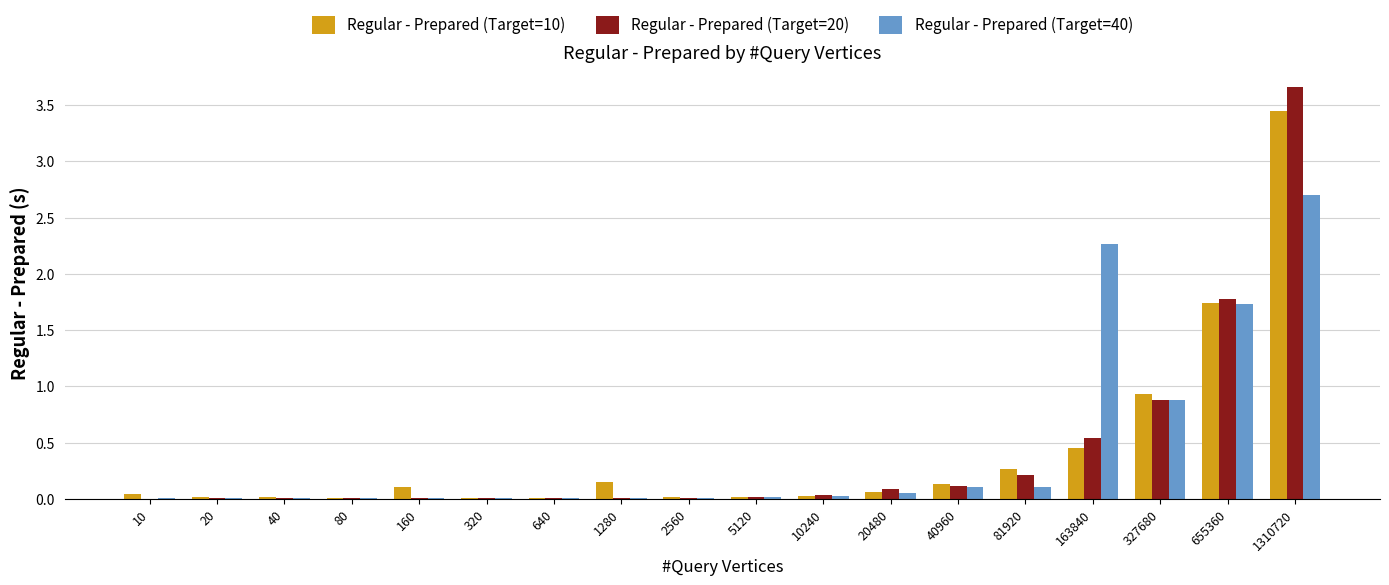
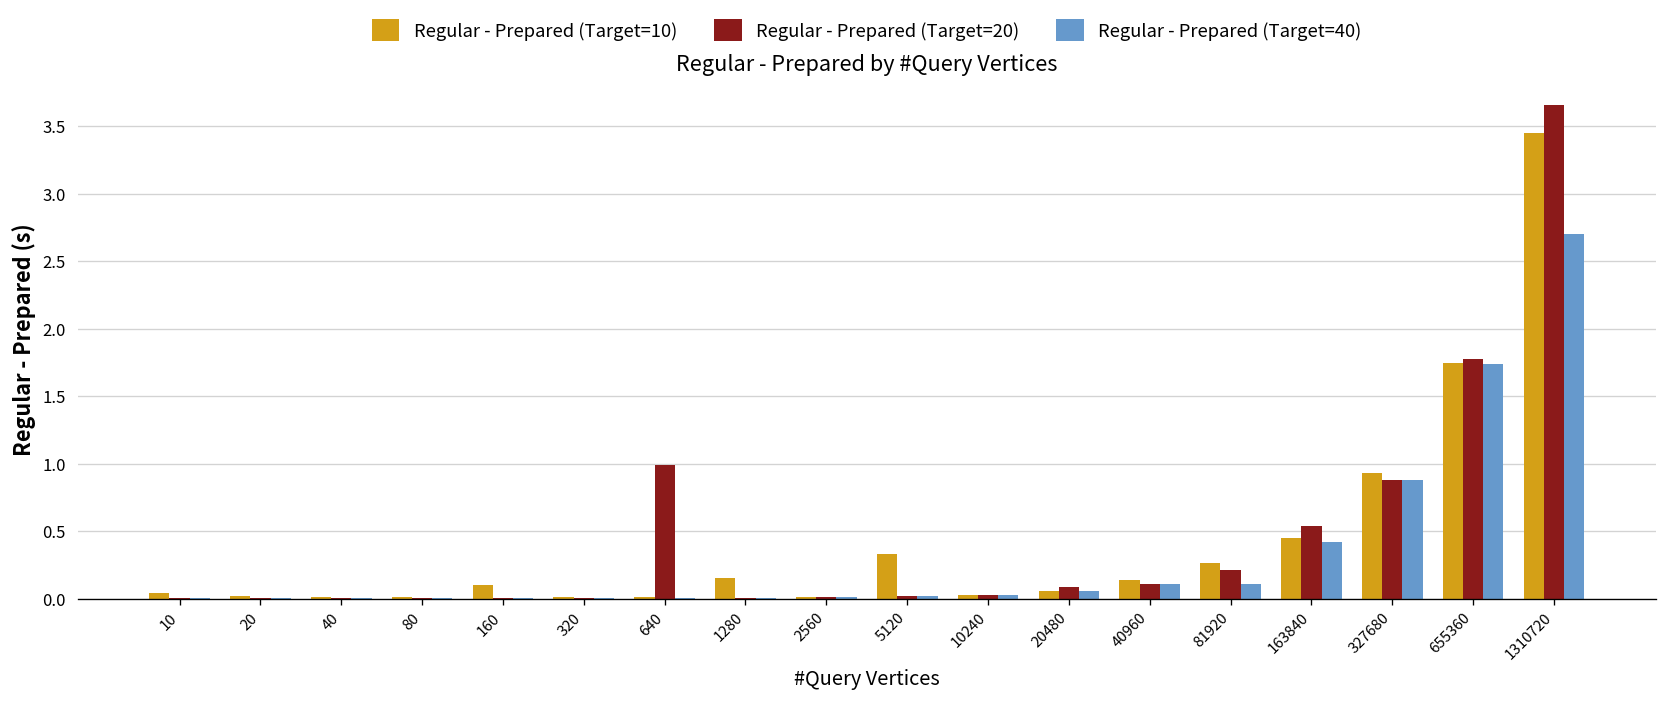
  {
    "Regular - Prepared (Target=10)": {
      "10": 0.04,
      "160": 0.10,
      "1280": 0.15,
-     "5120": 0.02,
+     "5120": 0.33,
      "10240": 0.03,
      "20480": 0.06,
      "40960": 0.14,
      "81920": 0.27,
      "163840": 0.45,
      "327680": 0.93,
      "655360": 1.74,
      "1310720": 3.45
    },
    "Regular - Prepared (Target=20)": {
-     "640": 0.01,
+     "640": 0.99,
      "10240": 0.03,
      "20480": 0.09,
      "40960": 0.11,
      "81920": 0.22,
      "163840": 0.54,
      "327680": 0.88,
      "655360": 1.77,
      "1310720": 3.66
    },
    "Regular - Prepared (Target=40)": {
      "10240": 0.03,
      "20480": 0.06,
      "40960": 0.11,
      "81920": 0.11,
-     "163840": 2.27,
+     "163840": 0.42,
      "327680": 0.88,
      "655360": 1.74,
      "1310720": 2.70
    }
  }
